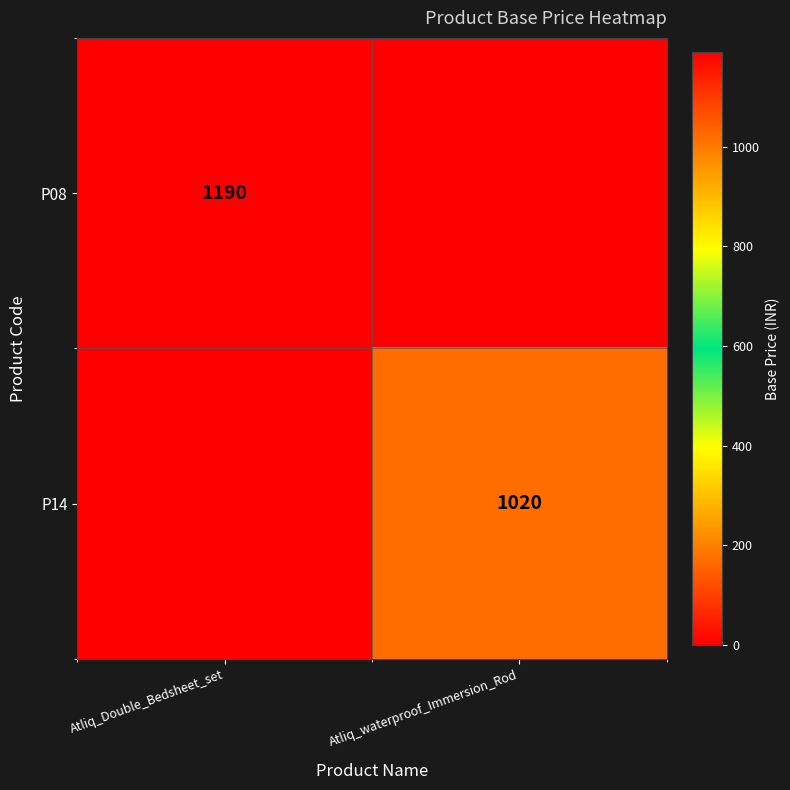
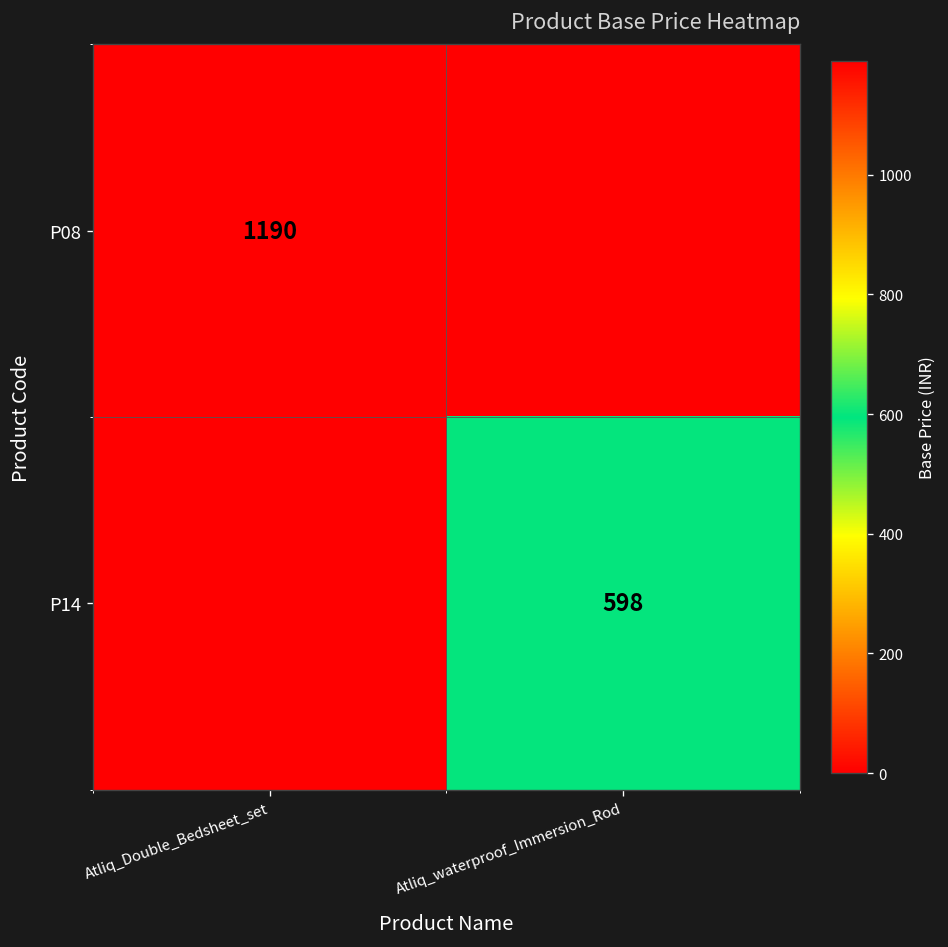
  {
    "P08": {
      "Atliq_Double_Bedsheet_set": 1190
    },
    "P14": {
-     "Atliq_waterproof_Immersion_Rod": 1020
+     "Atliq_waterproof_Immersion_Rod": 598
    }
  }
